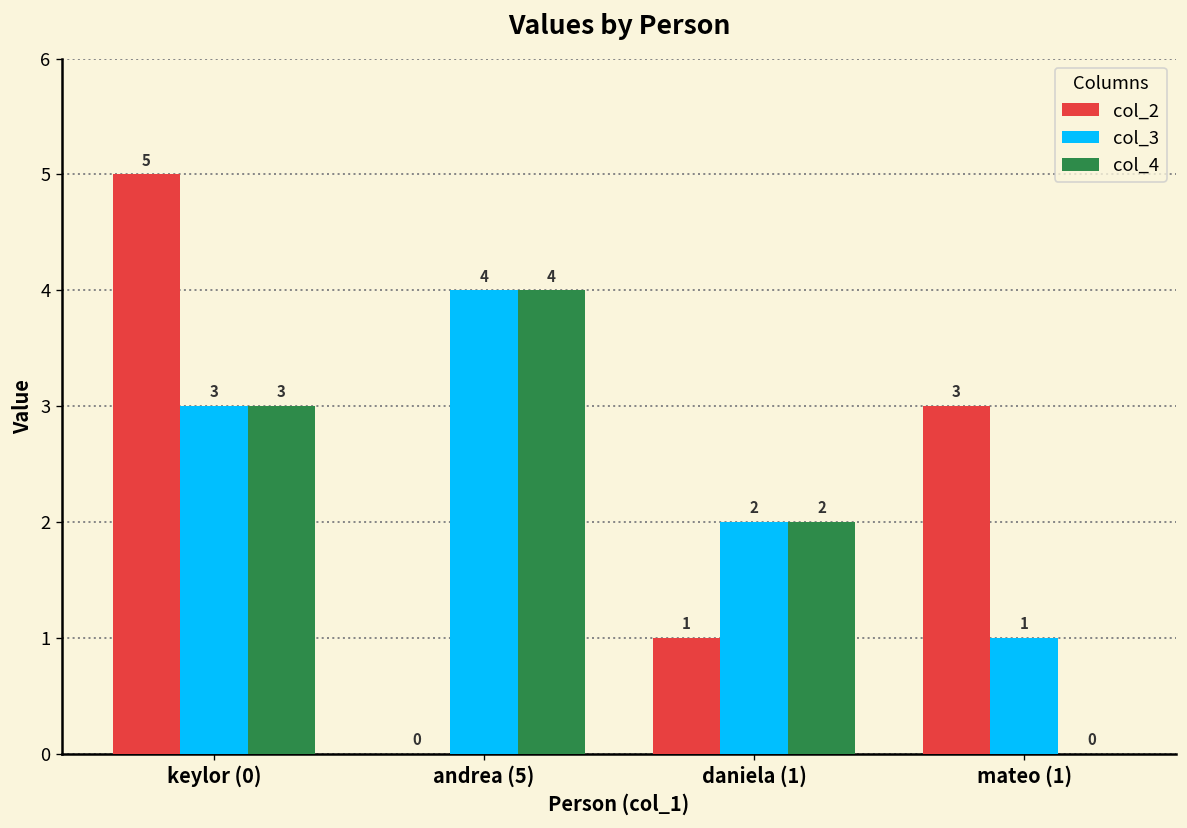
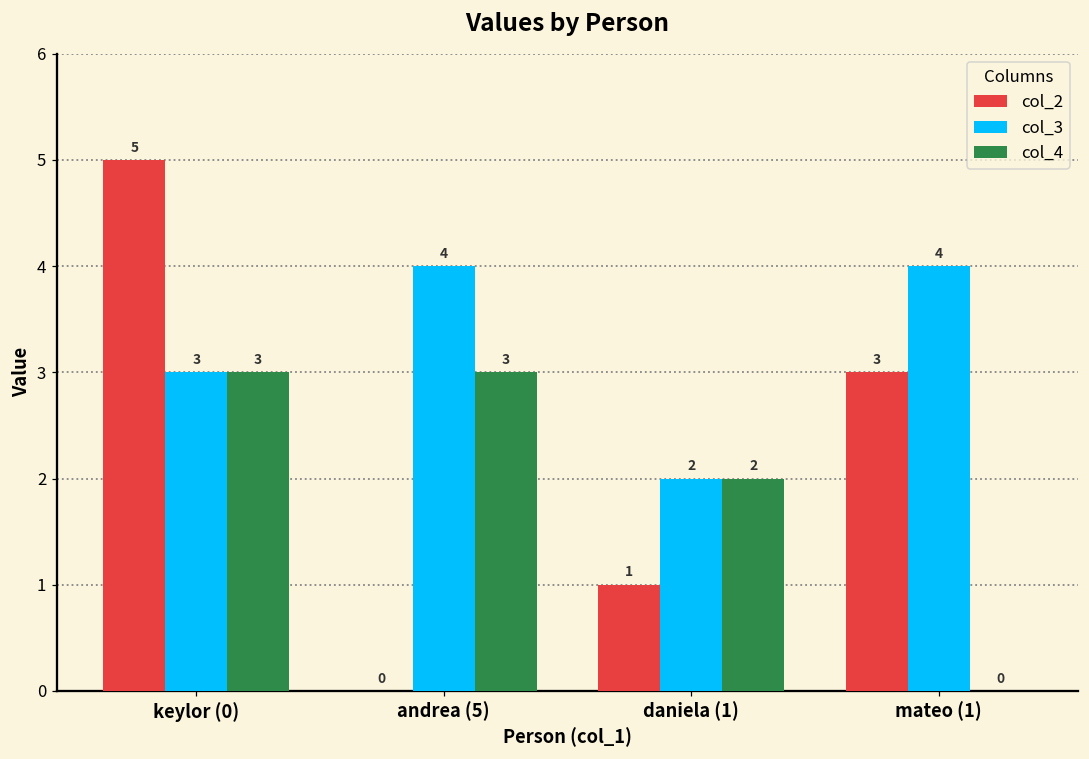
  {
    "col_2": {
      "keylor (0)": 5,
      "andrea (5)": 0,
      "daniela (1)": 1,
      "mateo (1)": 3
    },
    "col_3": {
      "keylor (0)": 3,
      "andrea (5)": 4,
      "daniela (1)": 2,
-     "mateo (1)": 1
+     "mateo (1)": 4
    },
    "col_4": {
      "keylor (0)": 3,
-     "andrea (5)": 4,
+     "andrea (5)": 3,
      "daniela (1)": 2,
      "mateo (1)": 0
    }
  }
